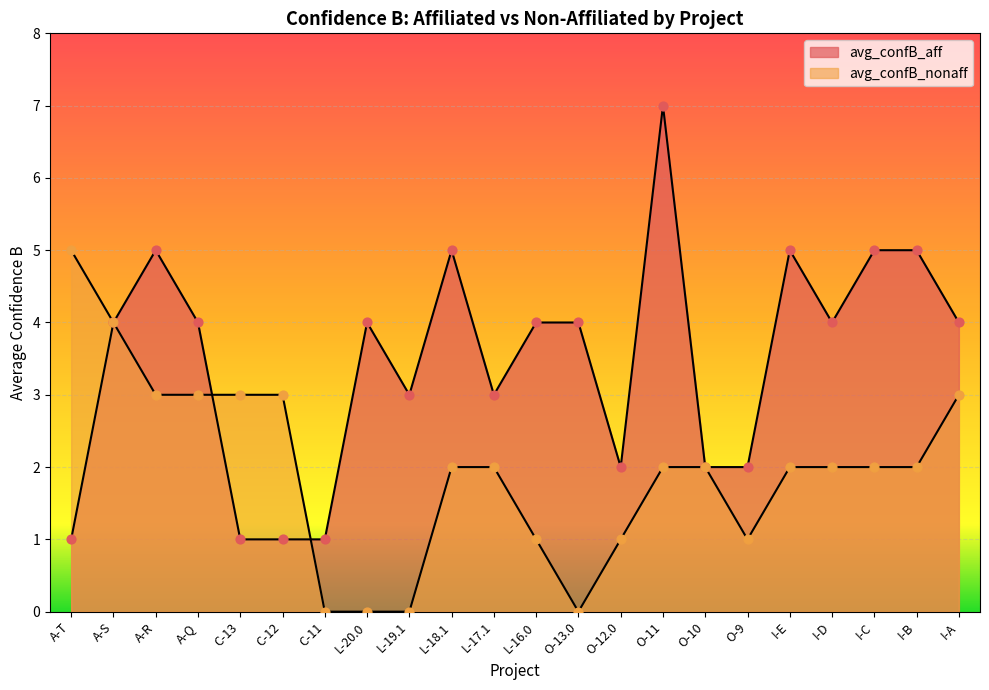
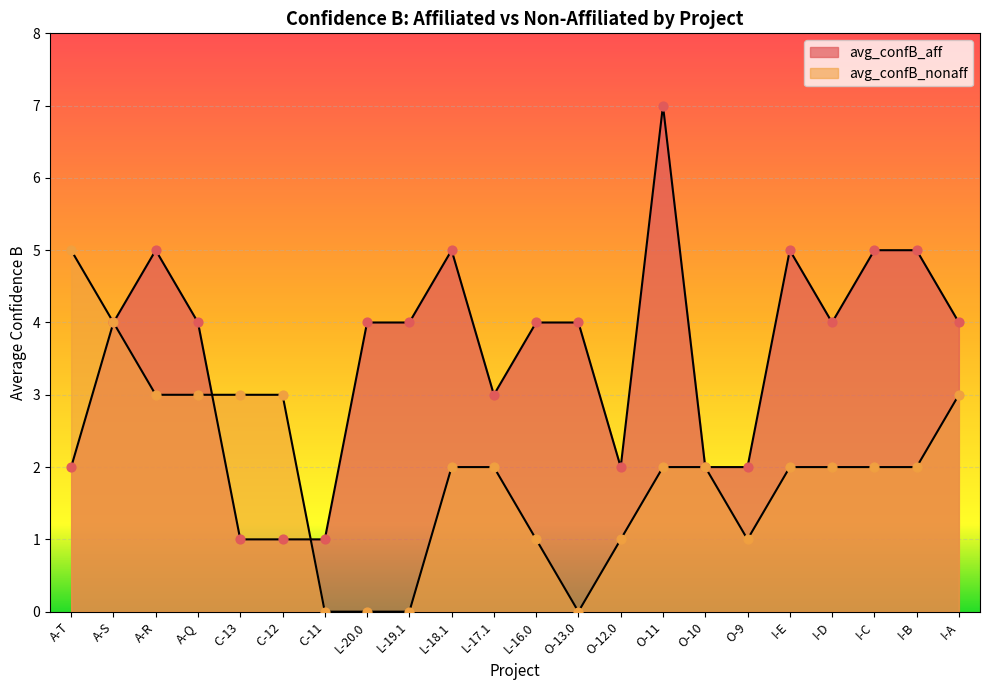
  {
    "avg_confB_aff": {
-     "A-T": 1,
+     "A-T": 2,
      "A-R": 5,
      "A-Q": 4,
      "C-13": 1,
      "C-12": 1,
      "C-11": 1,
      "L-20.0": 4,
-     "L-19.1": 3,
+     "L-19.1": 4,
      "L-18.1": 5,
      "L-17.1": 3,
      "L-16.0": 4,
      "O-13.0": 4,
      "O-12.0": 2,
      "O-11": 7,
      "O-9": 2,
      "I-E": 5,
      "I-D": 4,
      "I-C": 5,
      "I-B": 5,
      "I-A": 4
    },
    "avg_confB_nonaff": {
      "A-T": 5,
      "A-R": 3,
      "A-Q": 3,
      "C-13": 3,
      "C-12": 3,
      "C-11": 0,
      "L-20.0": 0,
      "L-19.1": 0,
      "L-18.1": 2,
      "L-17.1": 2,
      "L-16.0": 1,
      "O-13.0": 0,
      "O-12.0": 1,
      "O-11": 2,
      "O-9": 1,
      "I-E": 2,
      "I-D": 2,
      "I-C": 2,
      "I-B": 2,
      "I-A": 3
    }
  }
